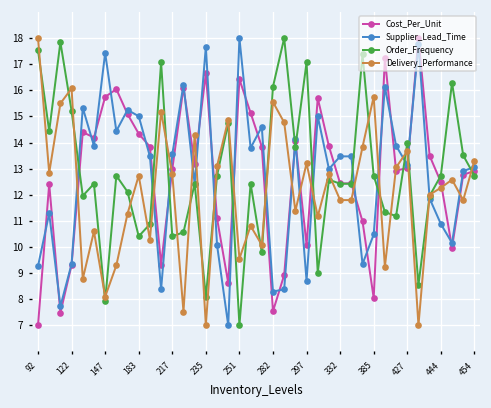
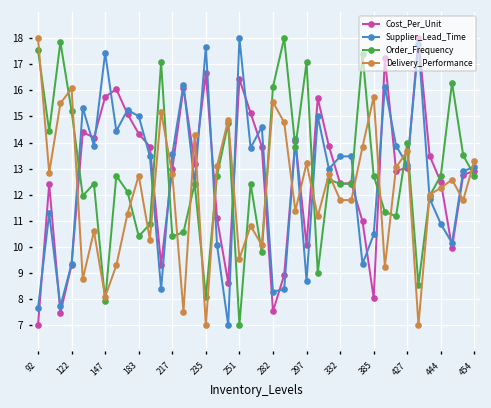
  {
    "Cost_Per_Unit": {
      "92": 7.0,
      "147": 15.7,
      "183": 14.3,
      "217": 13.0,
      "235": 16.7,
      "251": 16.4,
      "282": 7.5,
      "297": 10.1,
      "385": 8.0,
      "427": 13.0,
      "444": 12.5,
      "454": 12.9
    },
    "Supplier_Lead_Time": {
-     "92": 9.3,
+     "92": 7.6,
      "147": 17.4,
      "183": 15.0,
      "217": 13.6,
      "235": 17.7,
      "251": 18.0,
      "282": 8.3,
      "297": 8.7,
      "332": 13.5,
      "385": 10.5,
      "427": 13.1,
      "444": 10.9,
      "454": 13.1
    },
    "Order_Frequency": {
      "92": 17.5,
      "122": 15.2,
      "147": 7.9,
      "183": 10.4,
      "217": 10.4,
      "235": 8.1,
      "251": 7.0,
      "282": 16.1,
      "297": 17.1,
      "385": 12.7,
      "427": 14.0,
      "444": 12.7,
      "454": 12.7
    },
    "Delivery_Performance": {
      "92": 18.0,
      "122": 16.1,
      "147": 8.1,
      "183": 12.7,
      "217": 12.8,
      "235": 7.0,
      "251": 9.6,
      "282": 15.5,
      "297": 13.2,
      "332": 11.8,
      "385": 15.8,
      "427": 13.7,
      "444": 12.3,
      "454": 13.3
    }
  }
